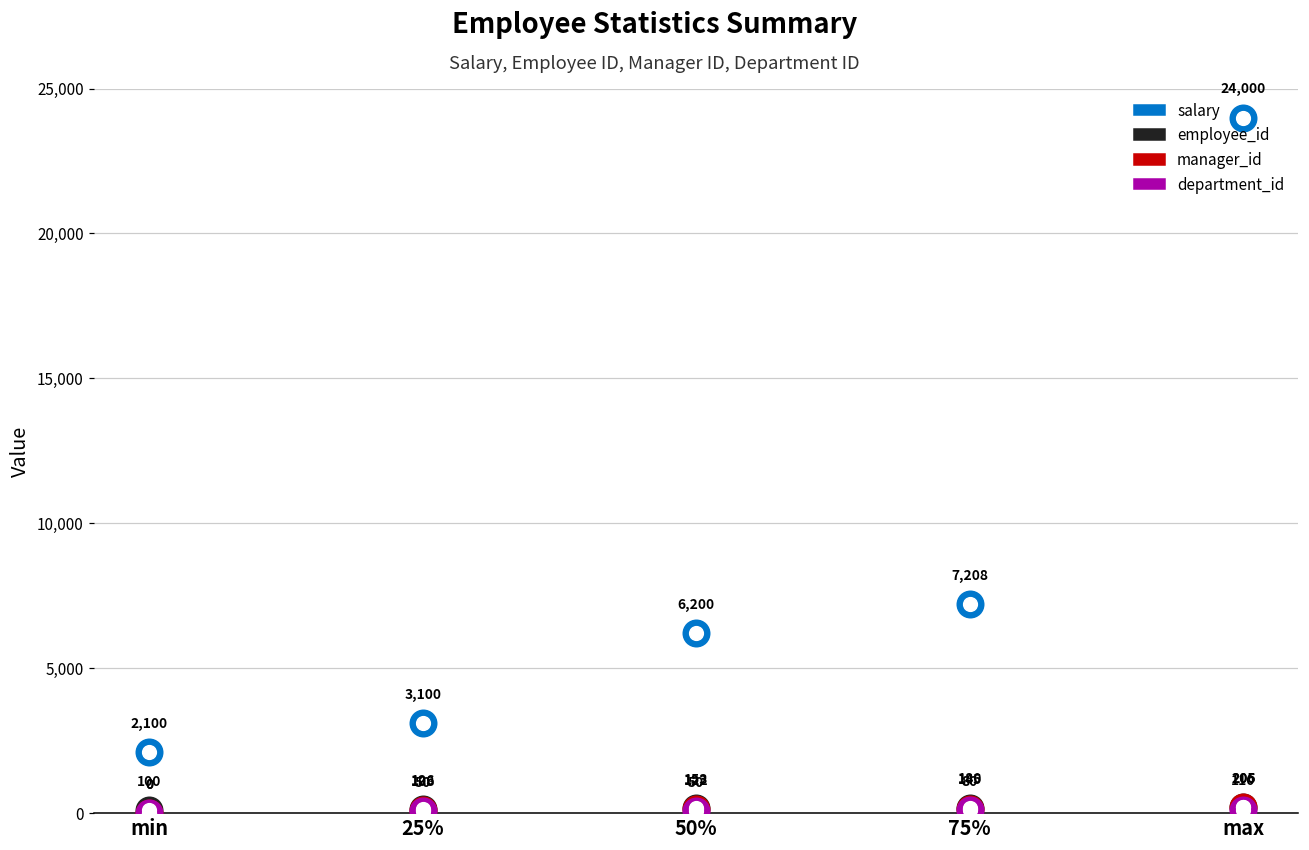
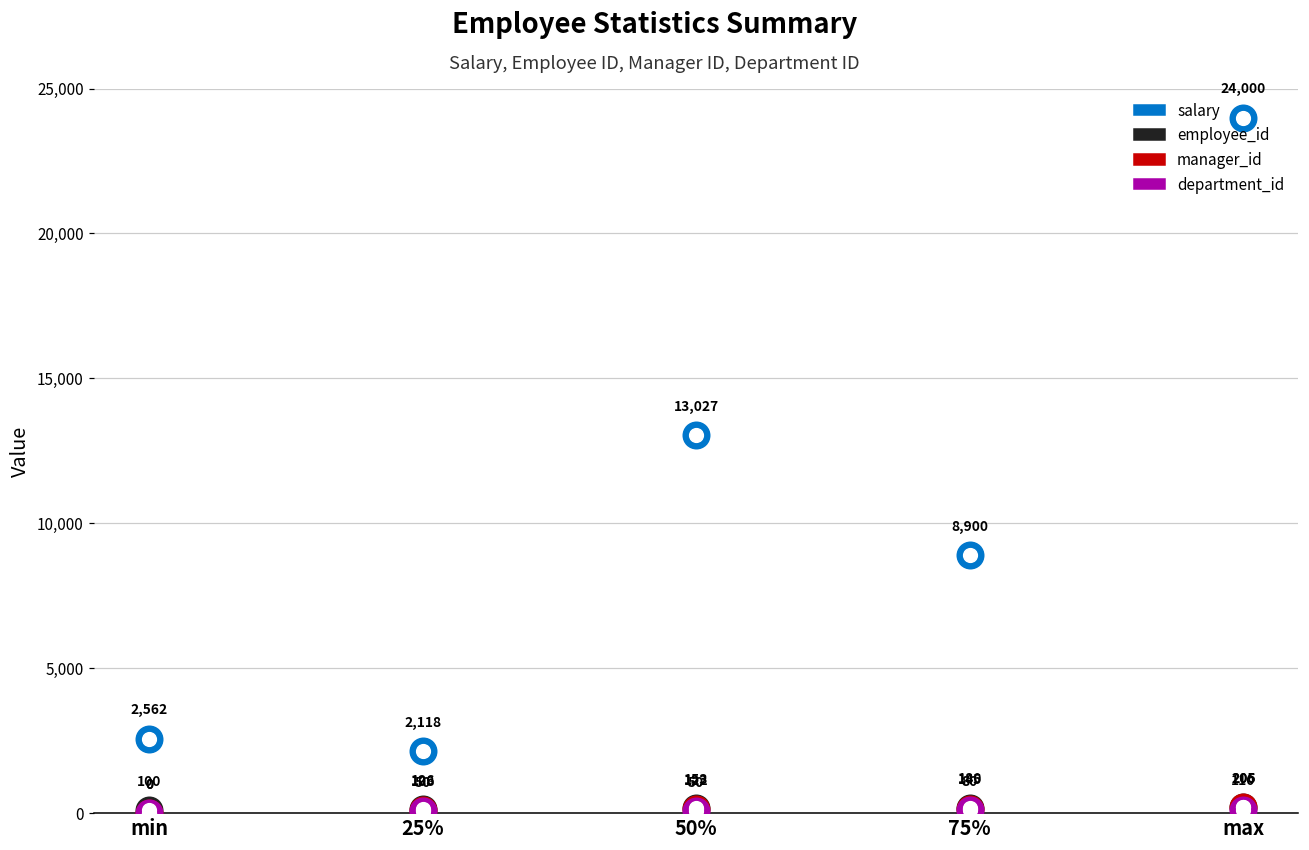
  {
    "salary": {
-     "min": "2,100",
-     "25%": "3,100",
-     "50%": "6,200",
-     "75%": "7,208"
+     "min": "2,562",
+     "25%": "2,118",
+     "50%": "13,027",
+     "75%": "8,900"
    }
  }
